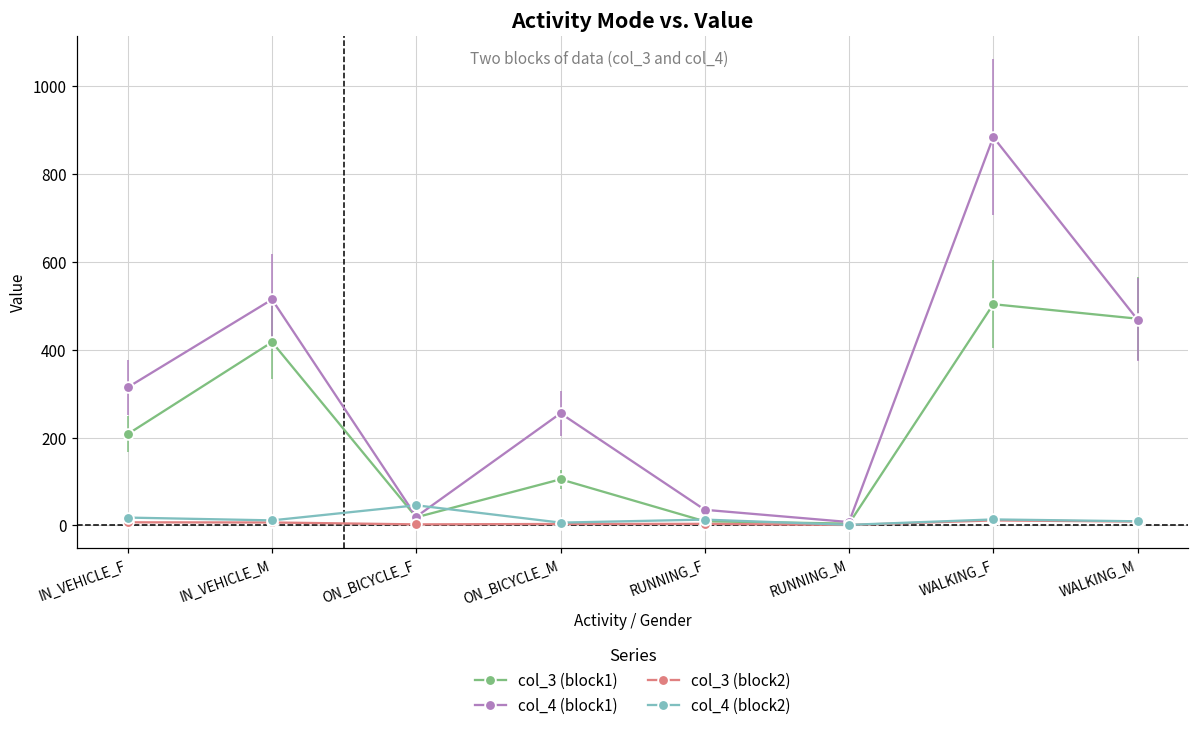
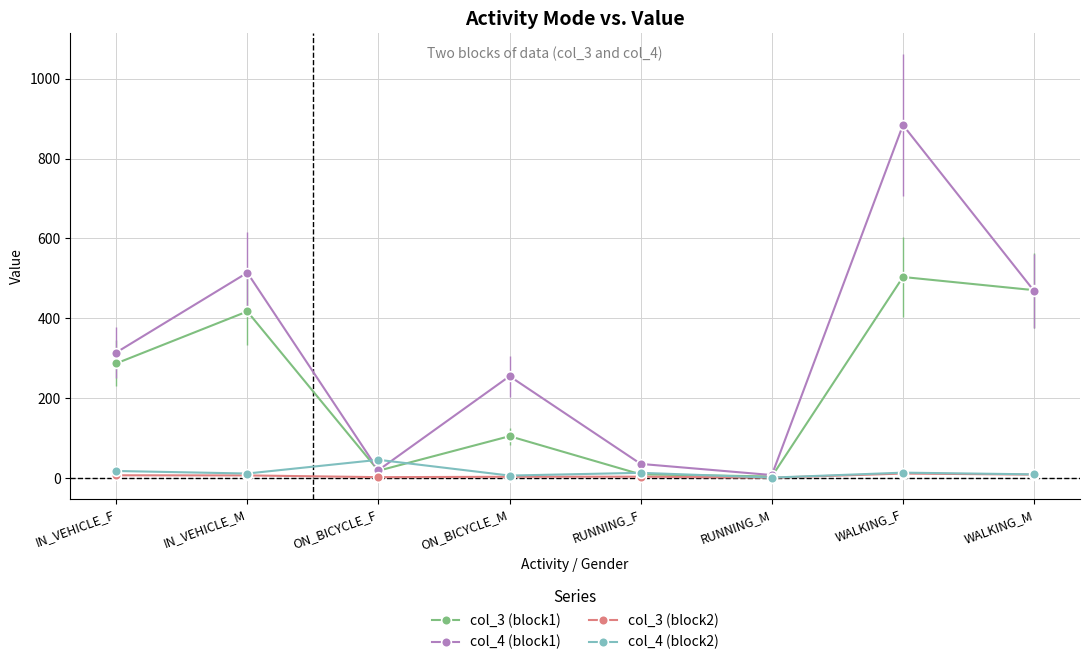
  {
    "col_3 (block1)": {
-     "IN_VEHICLE_F": 210,
+     "IN_VEHICLE_F": 290,
      "IN_VEHICLE_M": 420,
      "ON_BICYCLE_M": 100,
      "WALKING_F": 500
    },
    "col_4 (block1)": {
      "IN_VEHICLE_F": 310,
      "IN_VEHICLE_M": 510,
      "ON_BICYCLE_M": 260,
      "RUNNING_F": 40,
      "WALKING_F": 880
    },
    "col_3 (block2)": {
      "IN_VEHICLE_F": 10,
      "ON_BICYCLE_F": 0
    },
    "col_4 (block2)": {
      "IN_VEHICLE_F": 20,
      "ON_BICYCLE_F": 50
    }
  }
